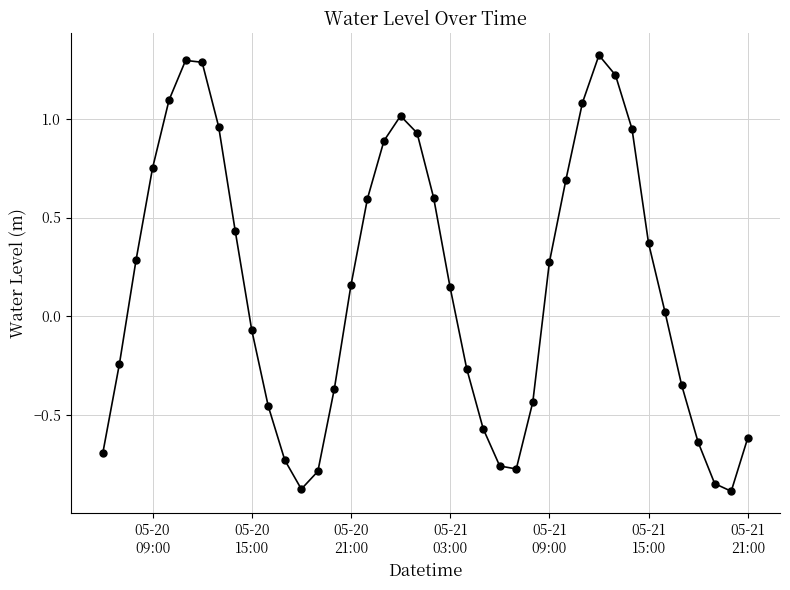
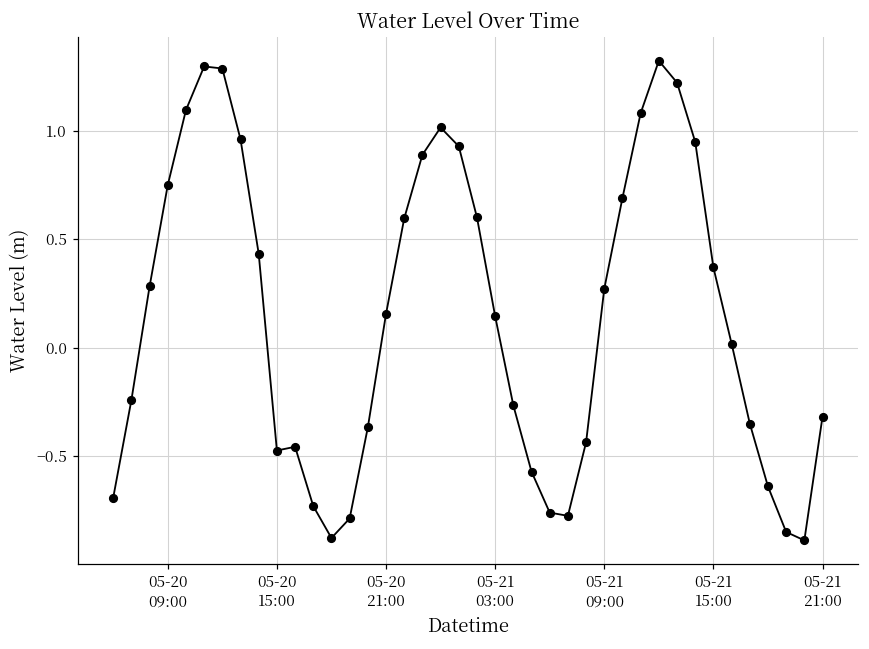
  {
    "05-20 09:00": 0.75,
-   "05-20 15:00": -0.07,
+   "05-20 15:00": -0.47,
    "05-20 21:00": 0.16,
    "05-21 03:00": 0.15,
    "05-21 09:00": 0.27,
    "05-21 15:00": 0.37,
-   "05-21 21:00": -0.62
+   "05-21 21:00": -0.32
  }
